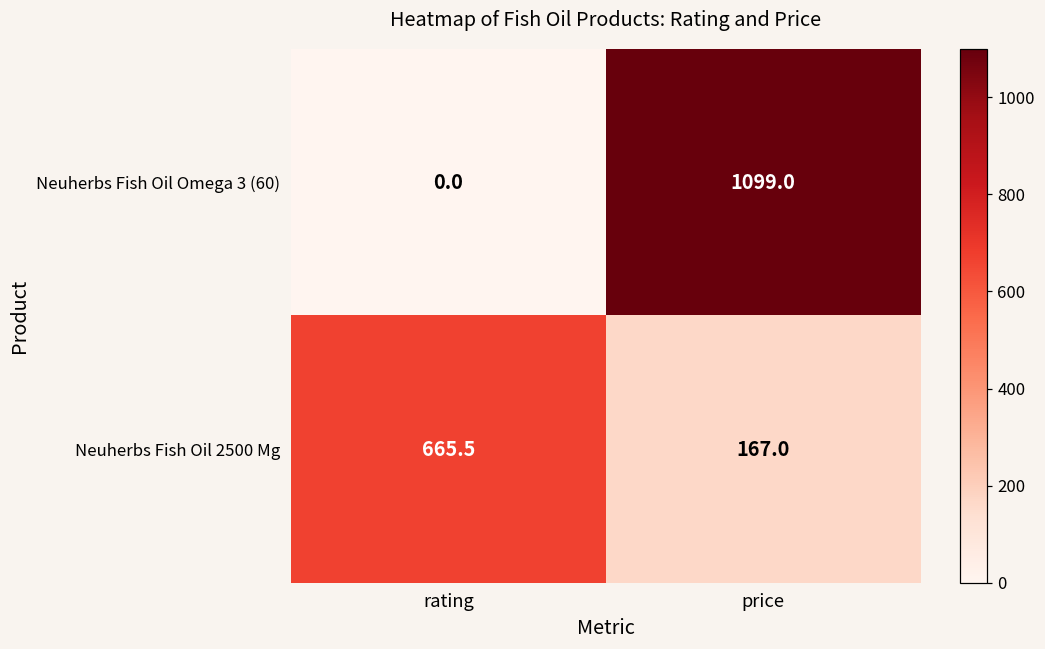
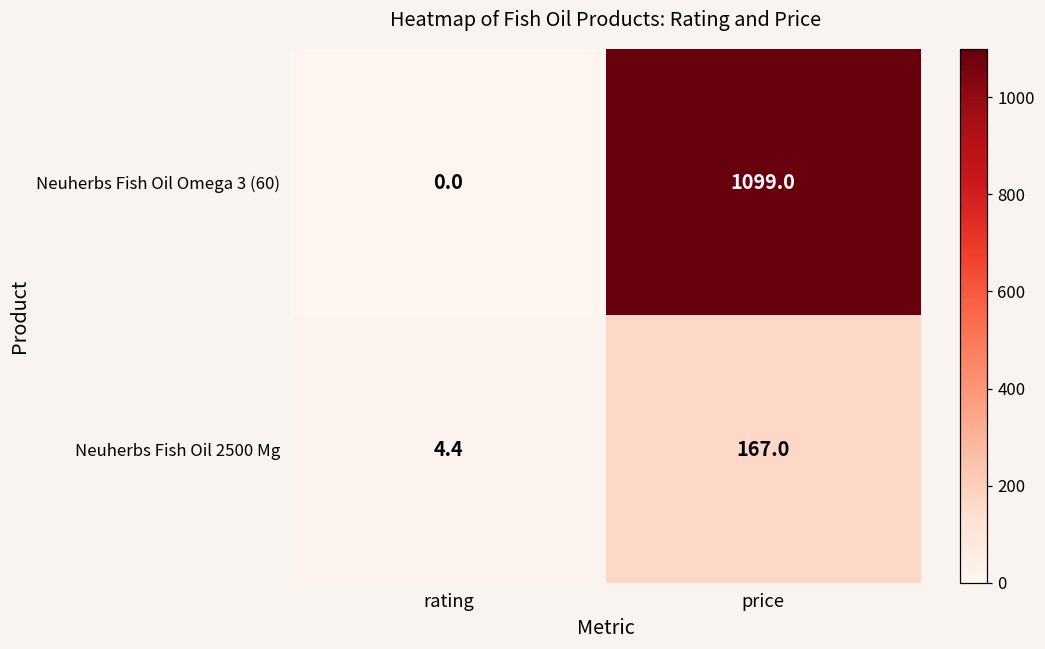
  {
    "Neuherbs Fish Oil Omega 3 (60)": {
      "rating": 0.0,
      "price": 1099.0
    },
    "Neuherbs Fish Oil 2500 Mg": {
-     "rating": 665.5,
+     "rating": 4.4,
      "price": 167.0
    }
  }
